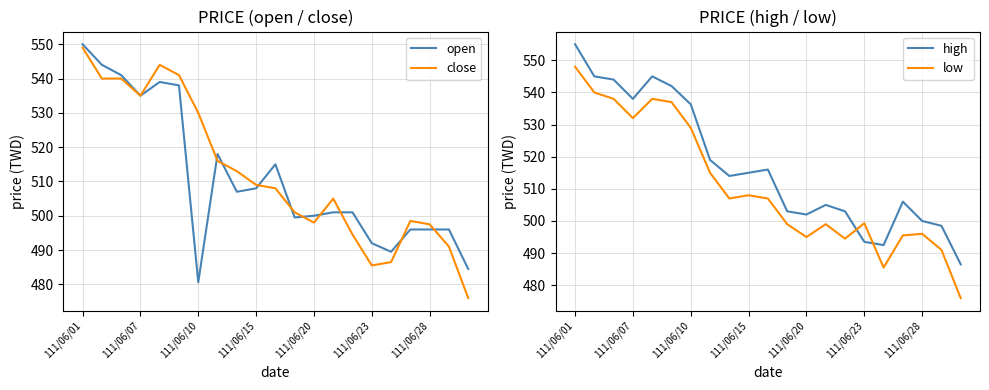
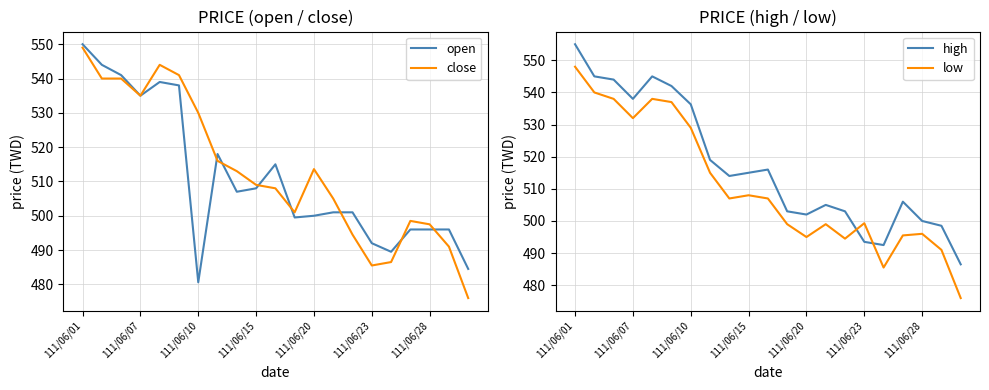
  {
    "PRICE (open / close)": {
      "open": {
        "111/06/01": 550,
        "111/06/10": 481,
        "111/06/15": 508,
        "111/06/20": 500,
        "111/06/23": 492,
        "111/06/28": 496
      },
      "close": {
        "111/06/01": 549,
        "111/06/10": 530,
        "111/06/15": 509,
-       "111/06/20": 498,
+       "111/06/20": 514,
        "111/06/23": 486,
        "111/06/28": 498
      }
    },
    "PRICE (high / low)": {
      "high": {
        "111/06/01": 555,
        "111/06/07": 538,
        "111/06/10": 536,
        "111/06/15": 515,
        "111/06/20": 502,
        "111/06/23": 494,
        "111/06/28": 500
      },
      "low": {
        "111/06/01": 548,
        "111/06/07": 532,
        "111/06/10": 529,
        "111/06/15": 508,
        "111/06/20": 495,
        "111/06/23": 499,
        "111/06/28": 496
      }
    }
  }
